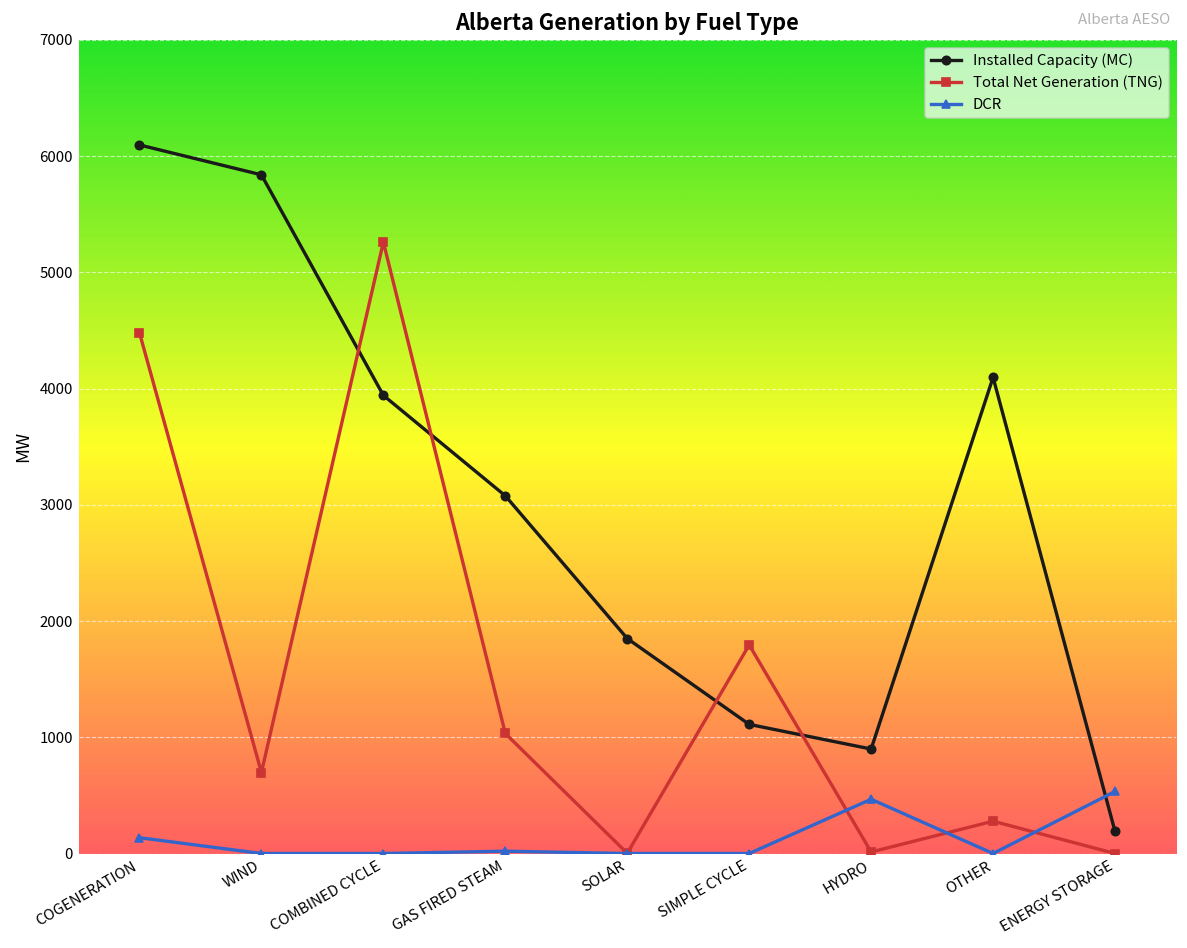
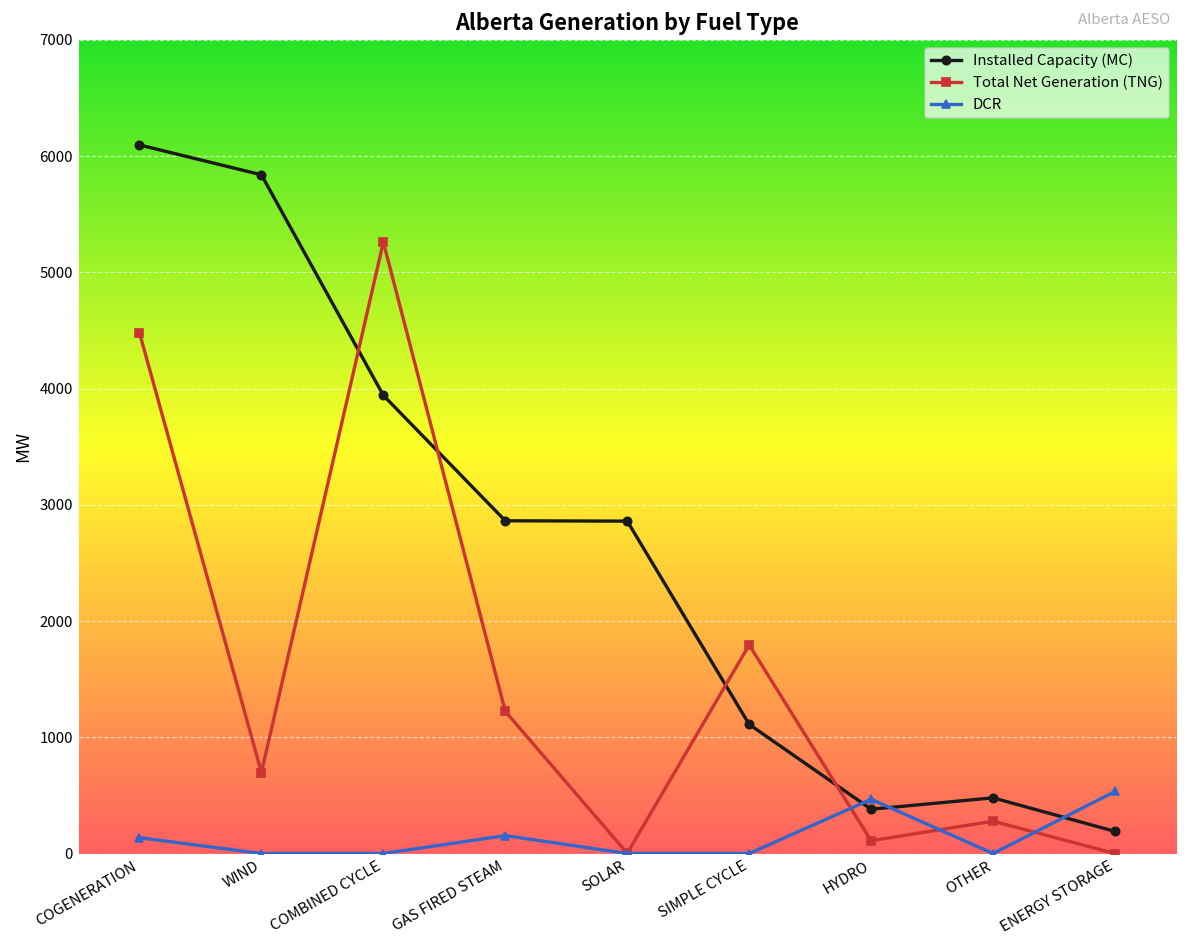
  {
    "Installed Capacity (MC)": {
      "COGENERATION": 6100,
      "WIND": 5800,
      "COMBINED CYCLE": 3900,
-     "GAS FIRED STEAM": 3100,
-     "SOLAR": 1900,
+     "GAS FIRED STEAM": 2900,
+     "SOLAR": 2900,
      "SIMPLE CYCLE": 1100,
-     "HYDRO": 900,
-     "OTHER": 4100,
+     "HYDRO": 400,
+     "OTHER": 500,
      "ENERGY STORAGE": 200
    },
    "Total Net Generation (TNG)": {
      "COGENERATION": 4500,
      "WIND": 700,
      "COMBINED CYCLE": 5300,
-     "GAS FIRED STEAM": 1000,
+     "GAS FIRED STEAM": 1200,
      "SIMPLE CYCLE": 1800,
-     "HYDRO": 0,
+     "HYDRO": 100,
      "OTHER": 300,
      "ENERGY STORAGE": 0
    },
    "DCR": {
      "COGENERATION": 100,
      "WIND": 0,
      "COMBINED CYCLE": 0,
-     "GAS FIRED STEAM": 0,
+     "GAS FIRED STEAM": 200,
      "SIMPLE CYCLE": 0,
      "HYDRO": 500,
      "OTHER": 0,
      "ENERGY STORAGE": 500
    }
  }
